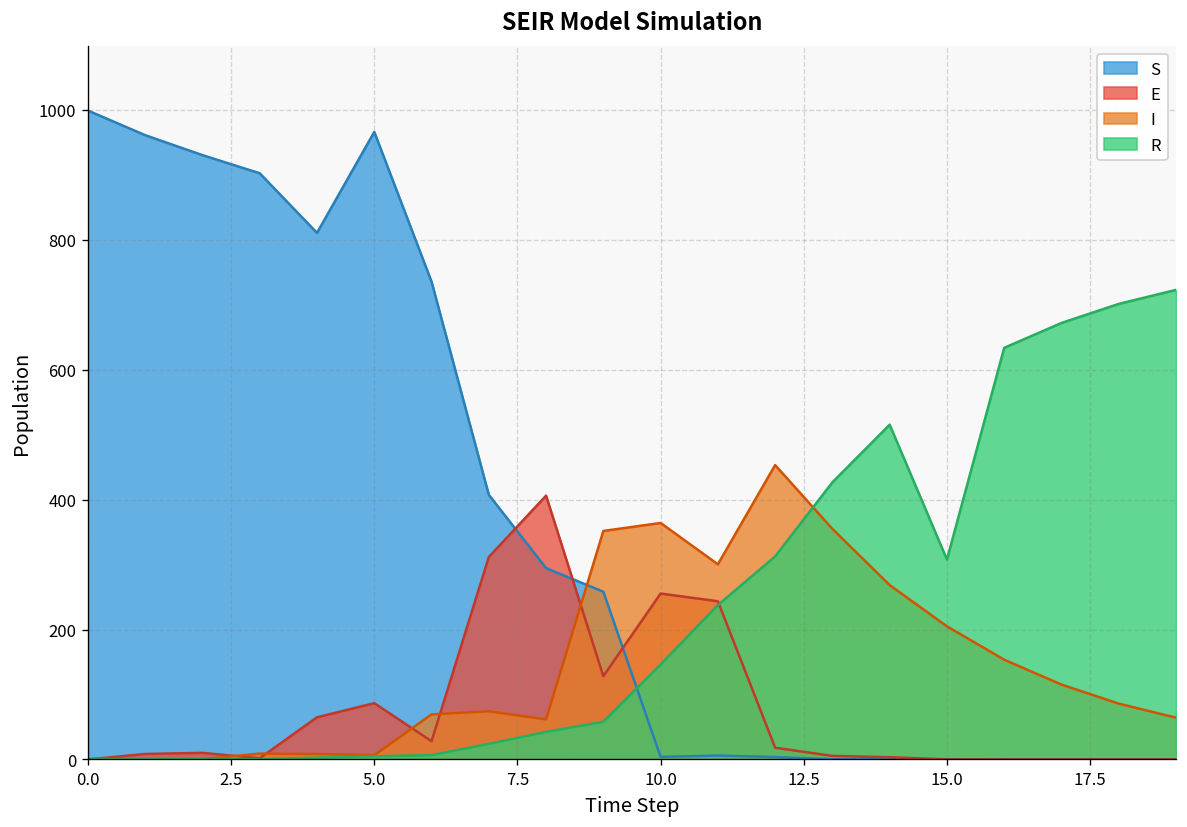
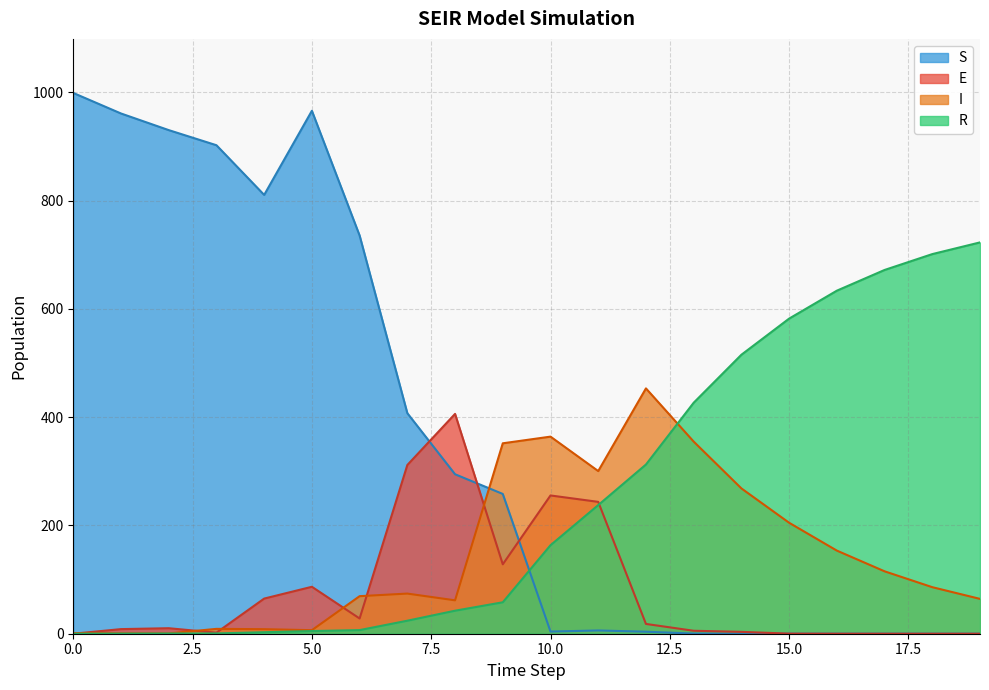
  {
    "S": {
      "0.0": 1000,
      "5.0": 970,
      "10.0": 0
    },
    "R": {
-     "10.0": 150,
-     "15.0": 310
+     "10.0": 160,
+     "15.0": 580
    }
  }
